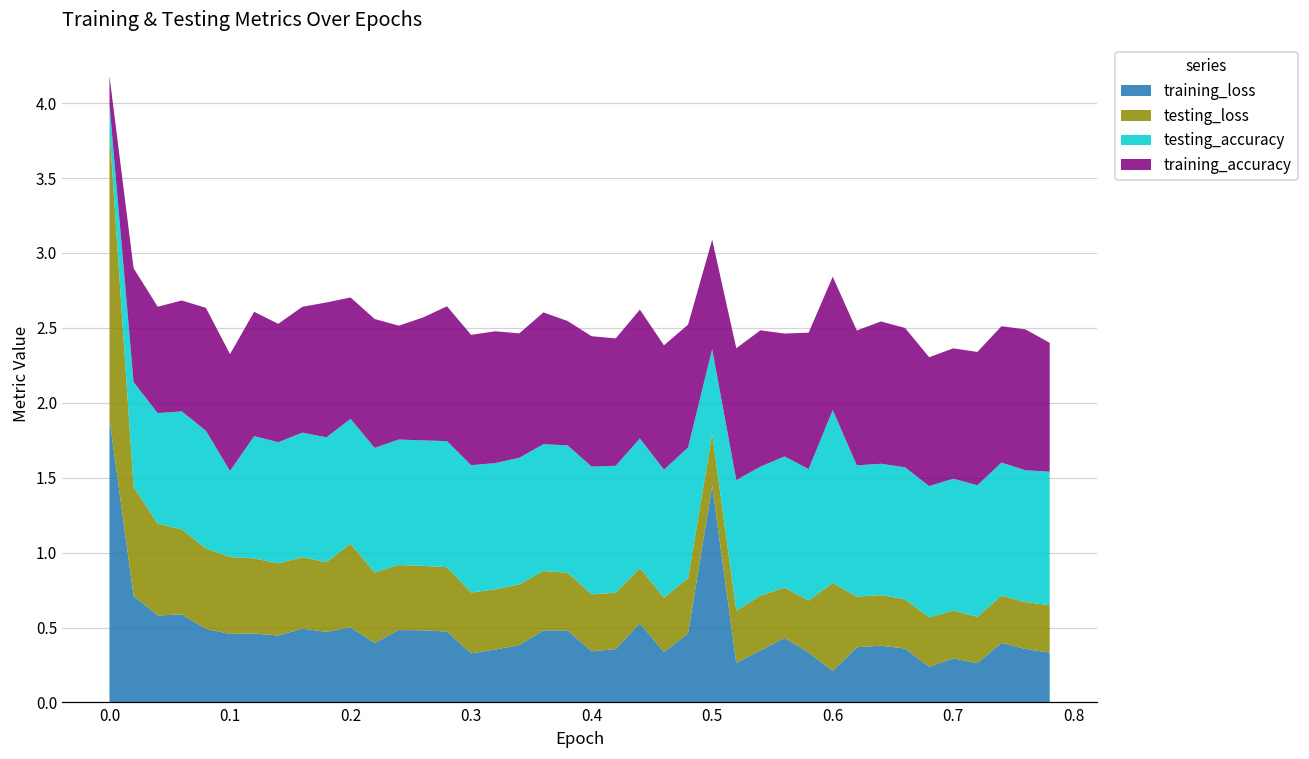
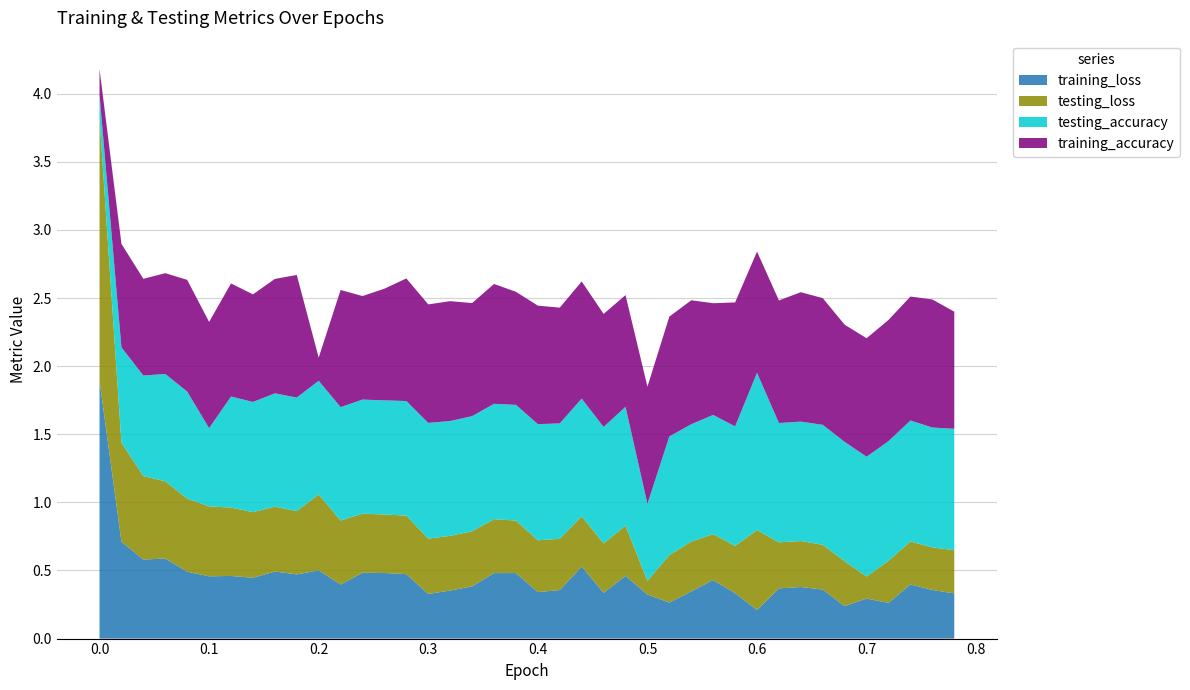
  {
    "training_loss": {
      "0.0": 1.89,
      "0.1": 0.46,
      "0.2": 0.50,
      "0.3": 0.33,
      "0.4": 0.34,
-     "0.5": 1.44,
+     "0.5": 0.32,
      "0.6": 0.21,
      "0.7": 0.29
    },
    "testing_loss": {
      "0.0": 1.93,
      "0.1": 0.51,
      "0.2": 0.56,
      "0.3": 0.41,
      "0.4": 0.38,
-     "0.5": 0.35,
+     "0.5": 0.10,
      "0.6": 0.59,
-     "0.7": 0.32
+     "0.7": 0.16
    },
    "testing_accuracy": {
      "0.0": 0.17,
      "0.1": 0.57,
      "0.2": 0.83,
      "0.3": 0.85,
      "0.4": 0.85,
      "0.5": 0.57,
      "0.6": 1.15,
      "0.7": 0.88
    },
    "training_accuracy": {
      "0.0": 0.19,
      "0.1": 0.78,
-     "0.2": 0.81,
+     "0.2": 0.17,
      "0.3": 0.87,
      "0.4": 0.87,
-     "0.5": 0.73,
+     "0.5": 0.86,
      "0.6": 0.89,
      "0.7": 0.87
    }
  }
